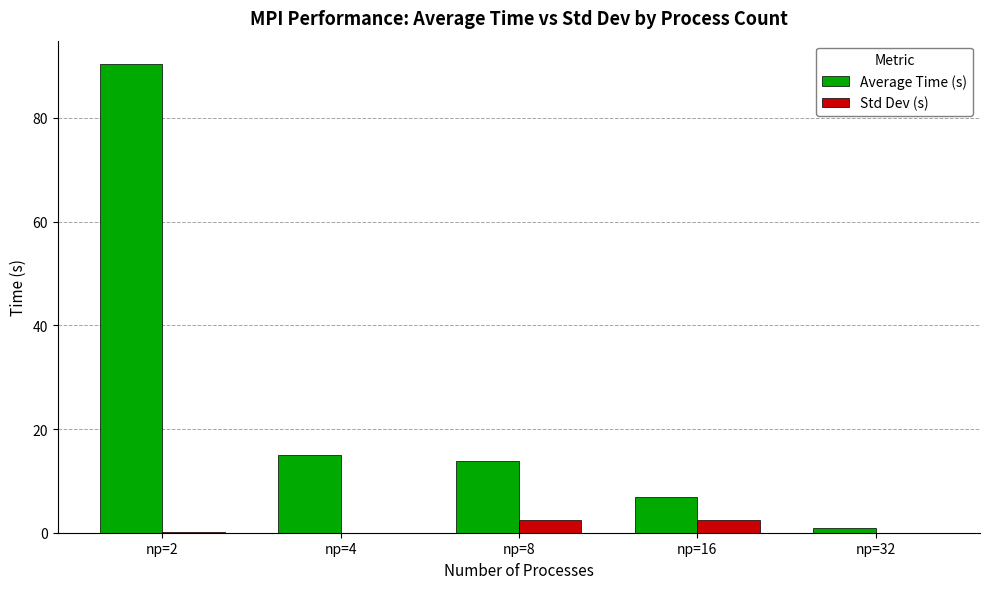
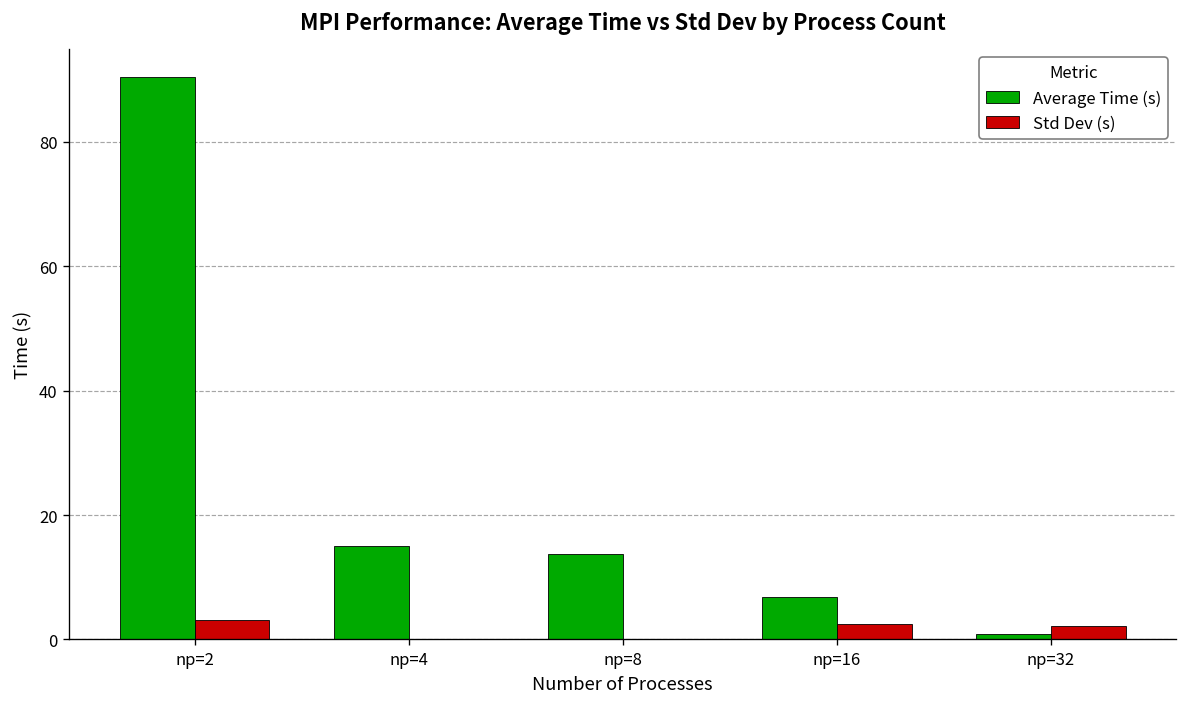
  {
    "Average Time (s)": {
      "np=2": 90,
      "np=4": 15,
      "np=8": 14,
      "np=16": 7,
      "np=32": 1
    },
    "Std Dev (s)": {
-     "np=2": 0,
-     "np=8": 2,
+     "np=2": 3,
+     "np=8": 0,
      "np=16": 2,
-     "np=32": 0
+     "np=32": 2
    }
  }
